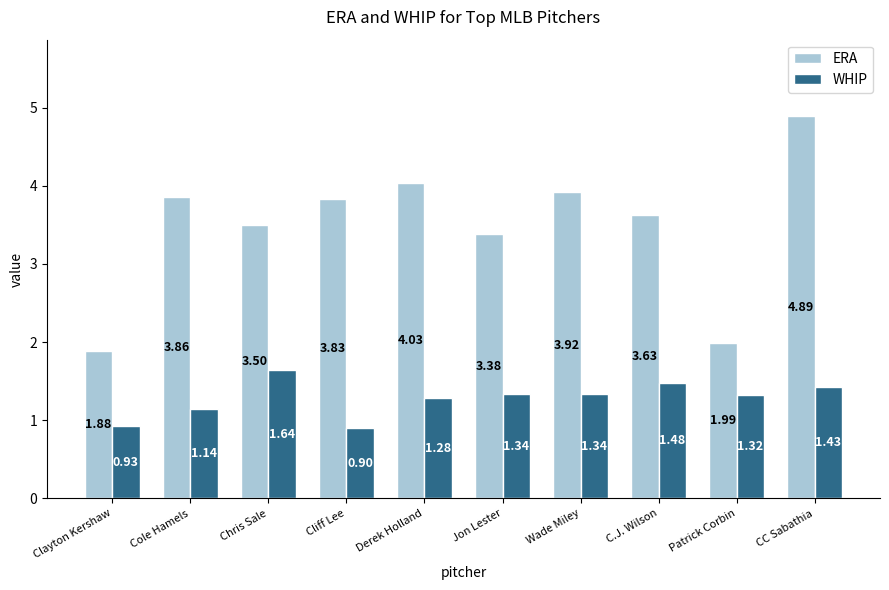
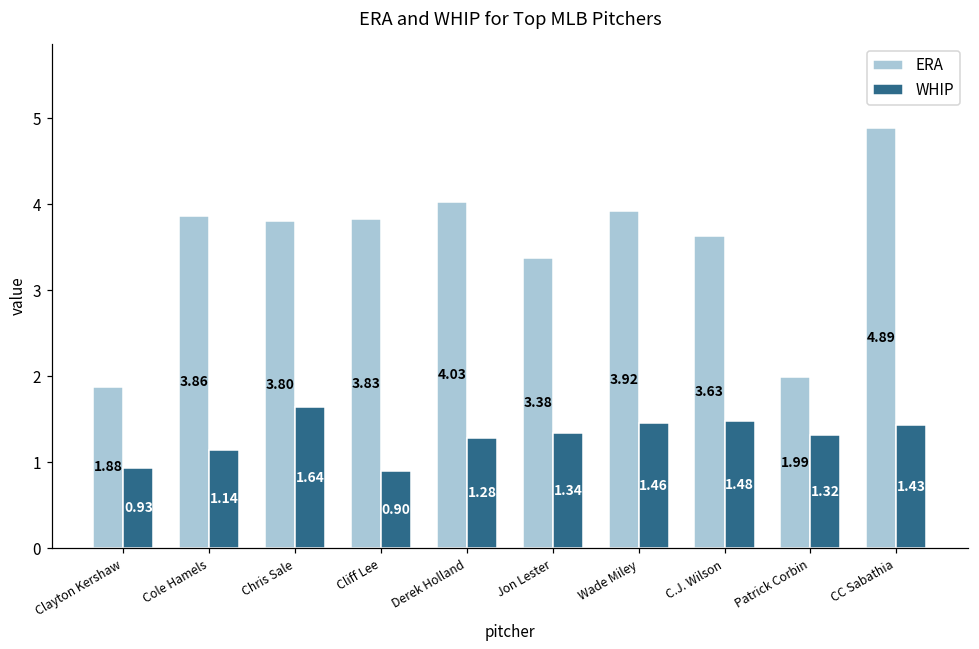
  {
    "ERA": {
      "Clayton Kershaw": 1.88,
      "Cole Hamels": 3.86,
-     "Chris Sale": 3.50,
+     "Chris Sale": 3.80,
      "Cliff Lee": 3.83,
      "Derek Holland": 4.03,
      "Jon Lester": 3.38,
      "Wade Miley": 3.92,
      "C.J. Wilson": 3.63,
      "Patrick Corbin": 1.99,
      "CC Sabathia": 4.89
    },
    "WHIP": {
      "Clayton Kershaw": 0.93,
      "Cole Hamels": 1.14,
      "Chris Sale": 1.64,
      "Cliff Lee": 0.90,
      "Derek Holland": 1.28,
      "Jon Lester": 1.34,
-     "Wade Miley": 1.34,
+     "Wade Miley": 1.46,
      "C.J. Wilson": 1.48,
      "Patrick Corbin": 1.32,
      "CC Sabathia": 1.43
    }
  }
